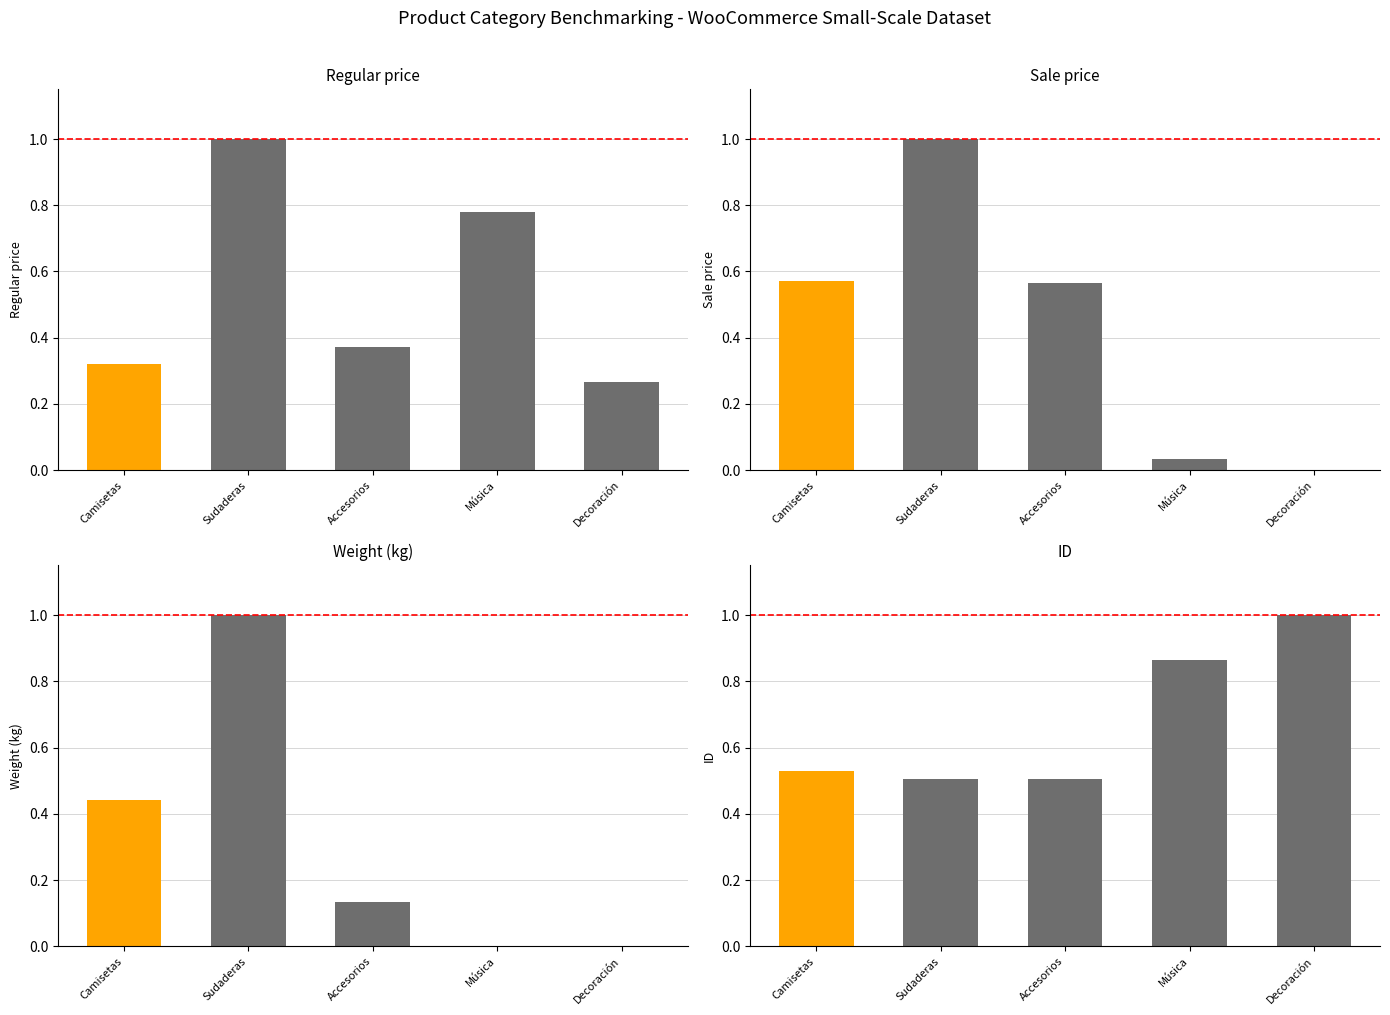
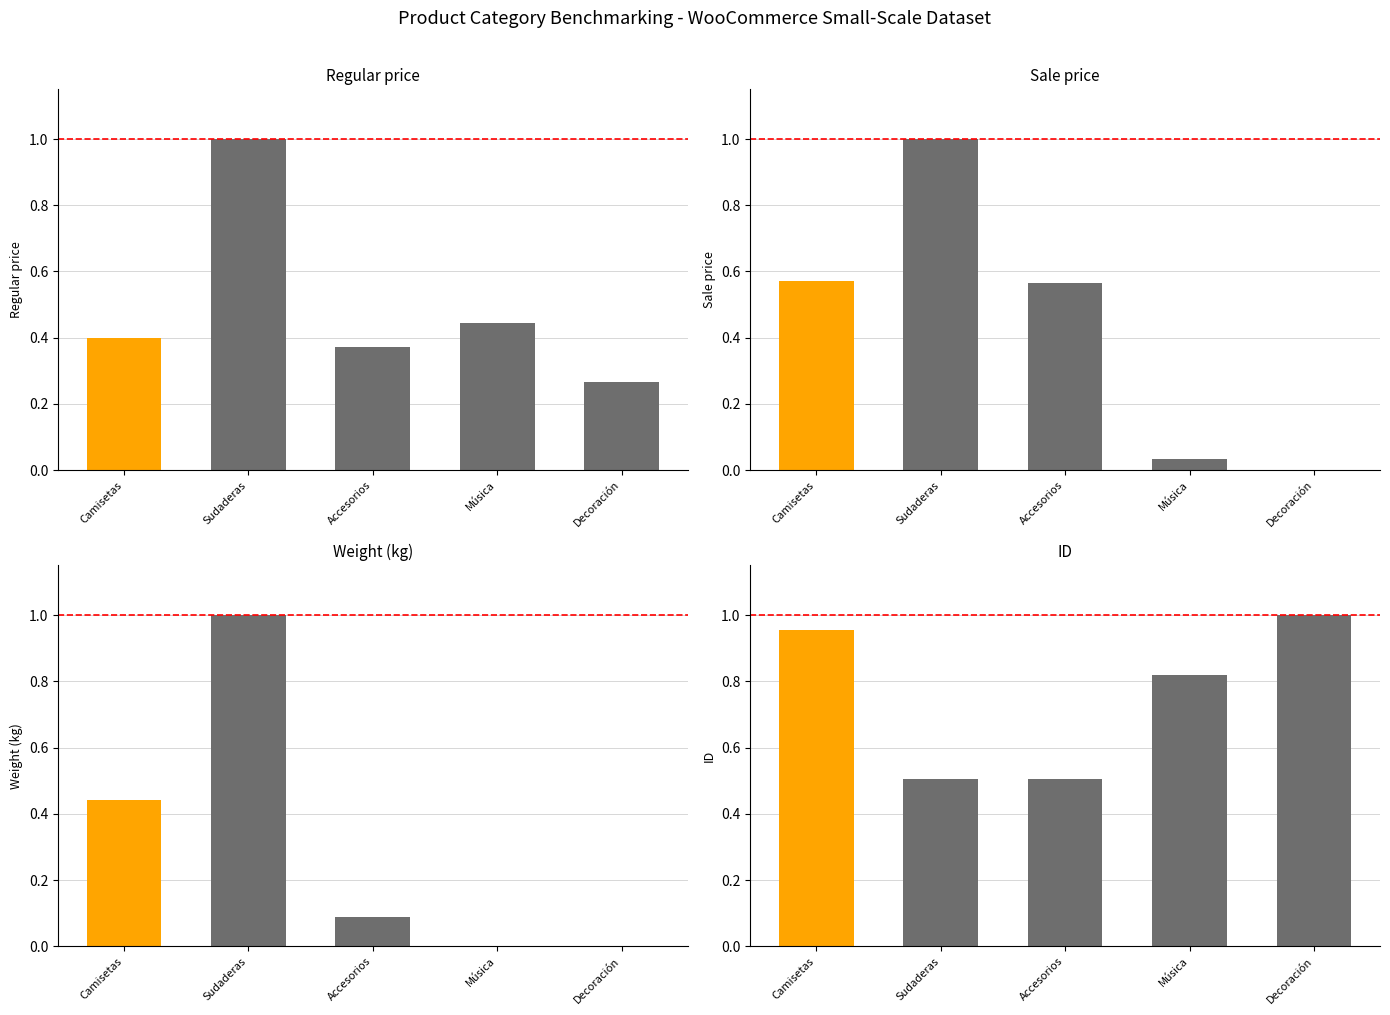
  {
    "Regular price": {
-     "Camisetas": 0.32,
+     "Camisetas": 0.40,
      "Sudaderas": 1.00,
      "Accesorios": 0.37,
-     "Música": 0.78,
+     "Música": 0.44,
      "Decoración": 0.27
    },
    "Sale price": {
      "Camisetas": 0.57,
      "Sudaderas": 1.00,
      "Accesorios": 0.57,
      "Música": 0.03,
      "Decoración": 0.00
    },
    "Weight (kg)": {
      "Camisetas": 0.44,
      "Sudaderas": 1.00,
-     "Accesorios": 0.13,
+     "Accesorios": 0.09,
      "Música": 0.00,
      "Decoración": 0.00
    },
    "ID": {
-     "Camisetas": 0.53,
+     "Camisetas": 0.96,
      "Sudaderas": 0.51,
      "Accesorios": 0.51,
-     "Música": 0.87,
+     "Música": 0.82,
      "Decoración": 1.00
    }
  }
